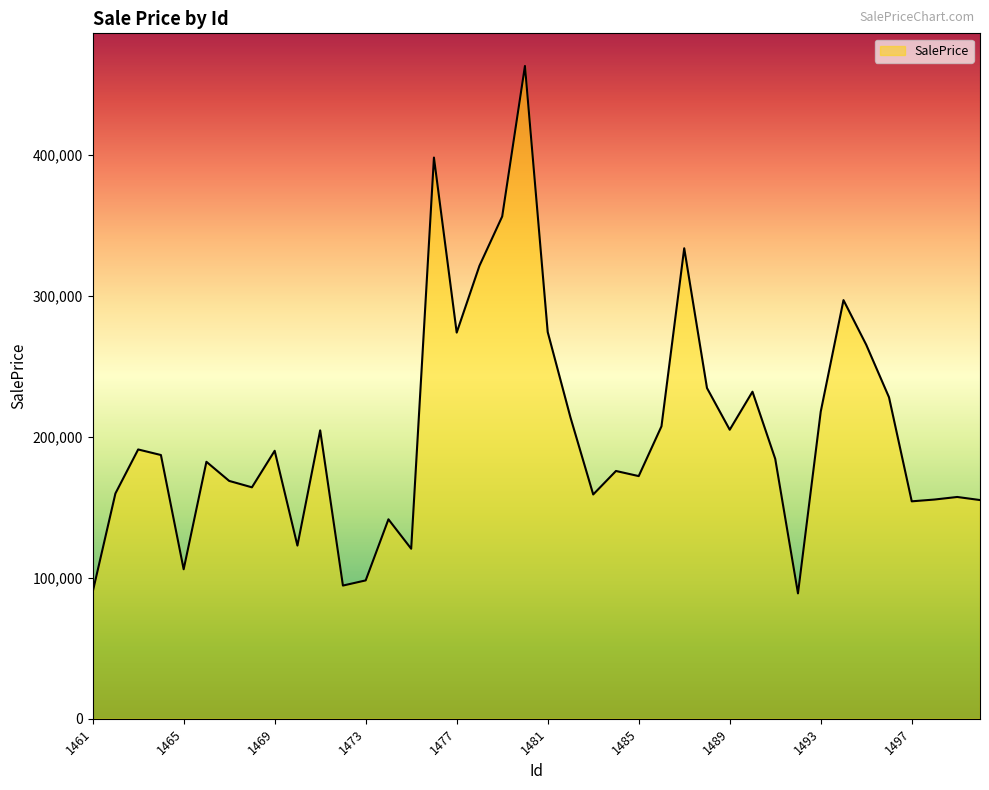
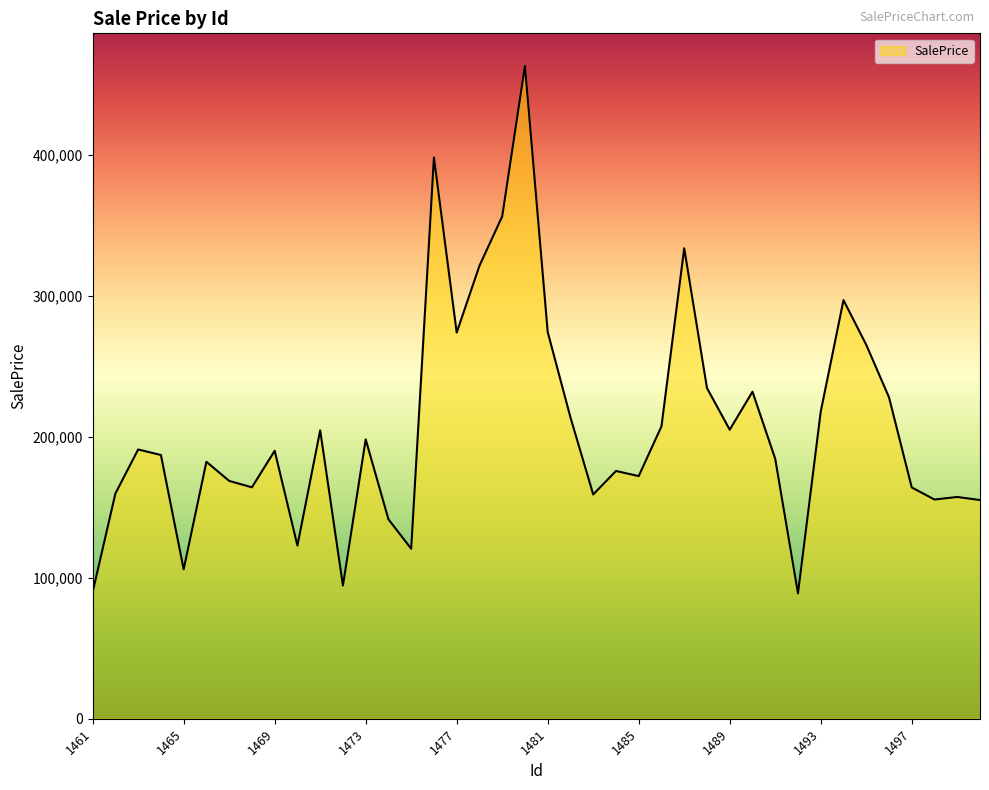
  {
    "1461": "90,000",
    "1465": "106,000",
    "1469": "190,000",
-   "1473": "98,000",
+   "1473": "198,000",
    "1477": "274,000",
    "1481": "274,000",
    "1485": "172,000",
    "1489": "205,000",
    "1493": "218,000",
-   "1497": "154,000"
+   "1497": "164,000"
  }
